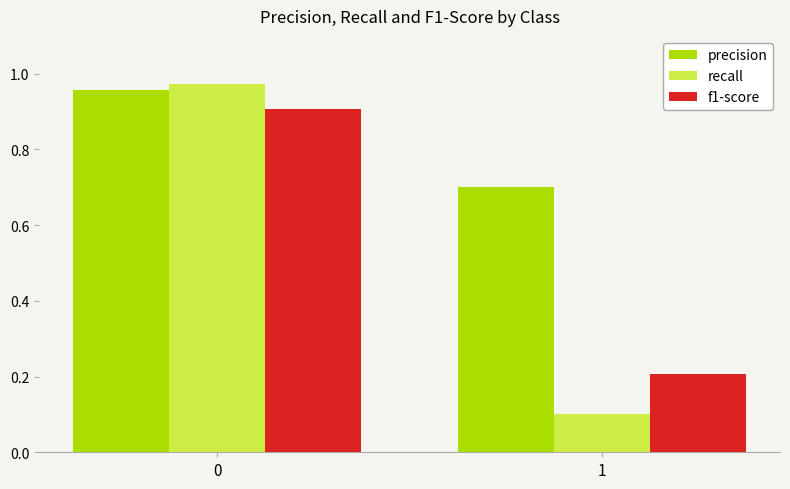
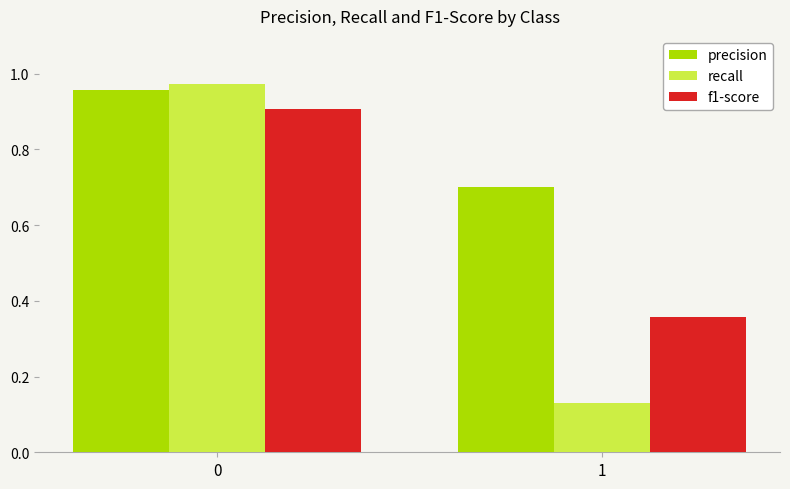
  {
    "precision": {
      "0": 0.96,
      "1": 0.70
    },
    "recall": {
      "0": 0.97,
-     "1": 0.10
+     "1": 0.13
    },
    "f1-score": {
      "0": 0.91,
-     "1": 0.21
+     "1": 0.36
    }
  }
